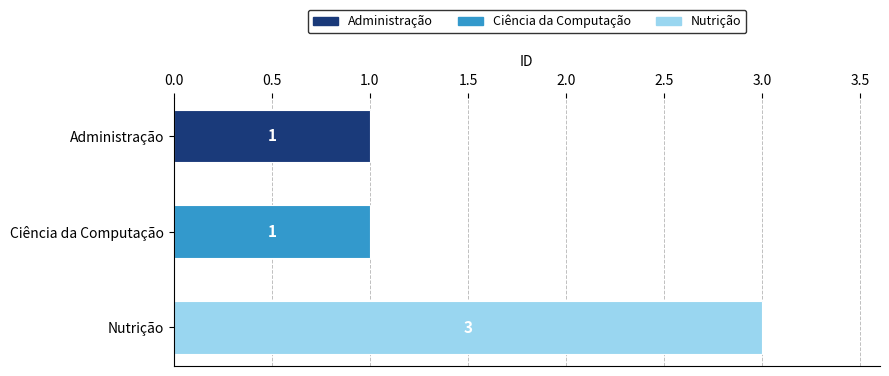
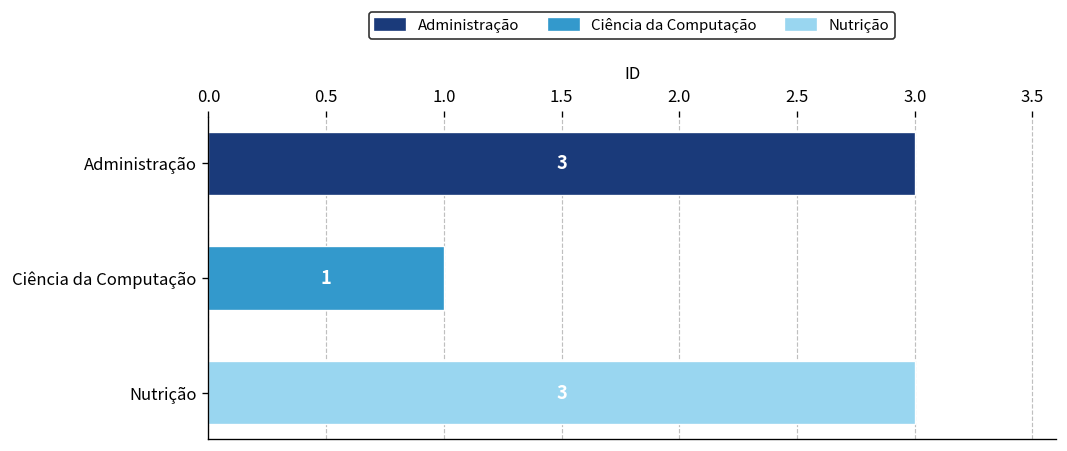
  {
-   "Administração": 1,
+   "Administração": 3,
    "Ciência da Computação": 1,
    "Nutrição": 3
  }
